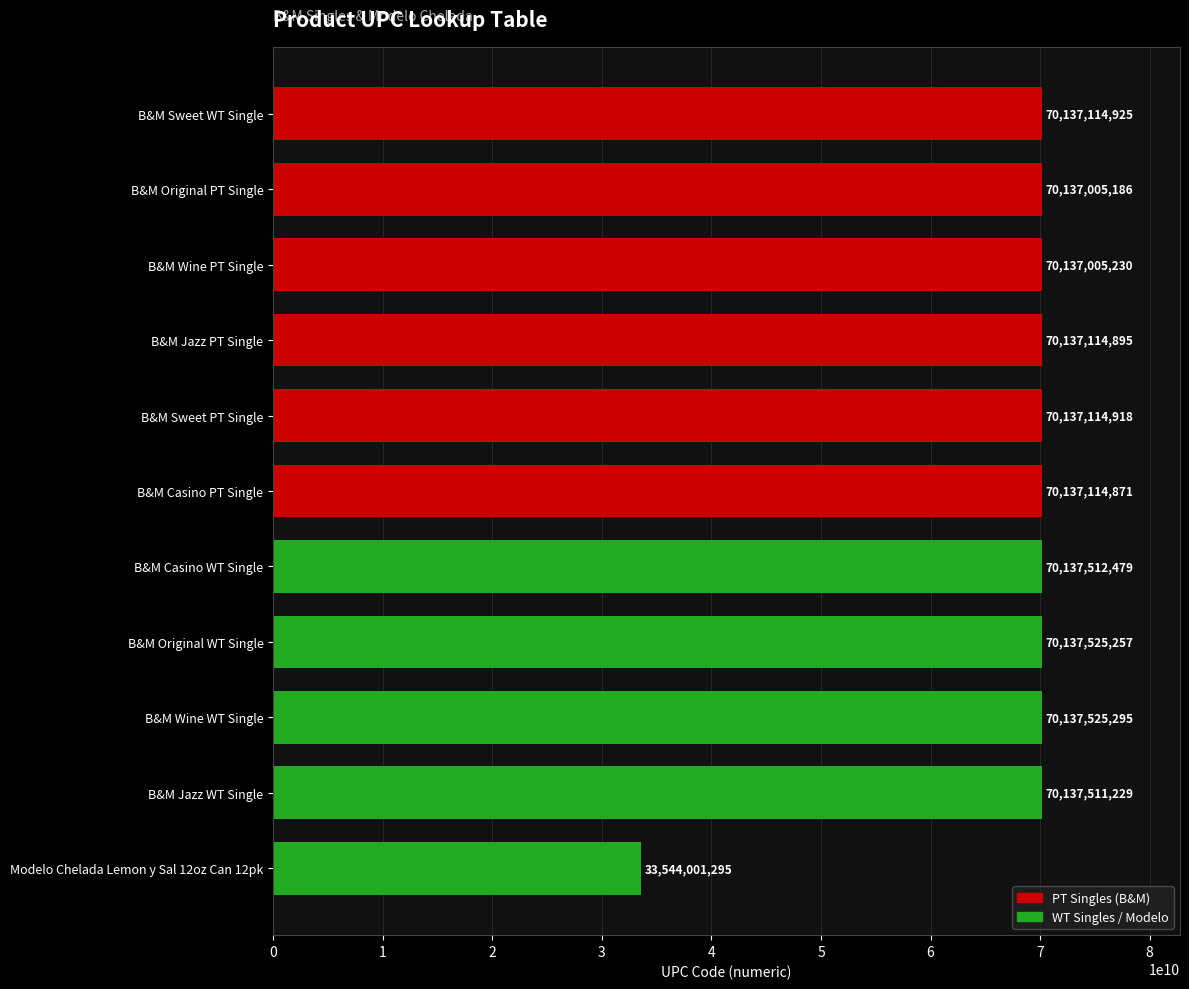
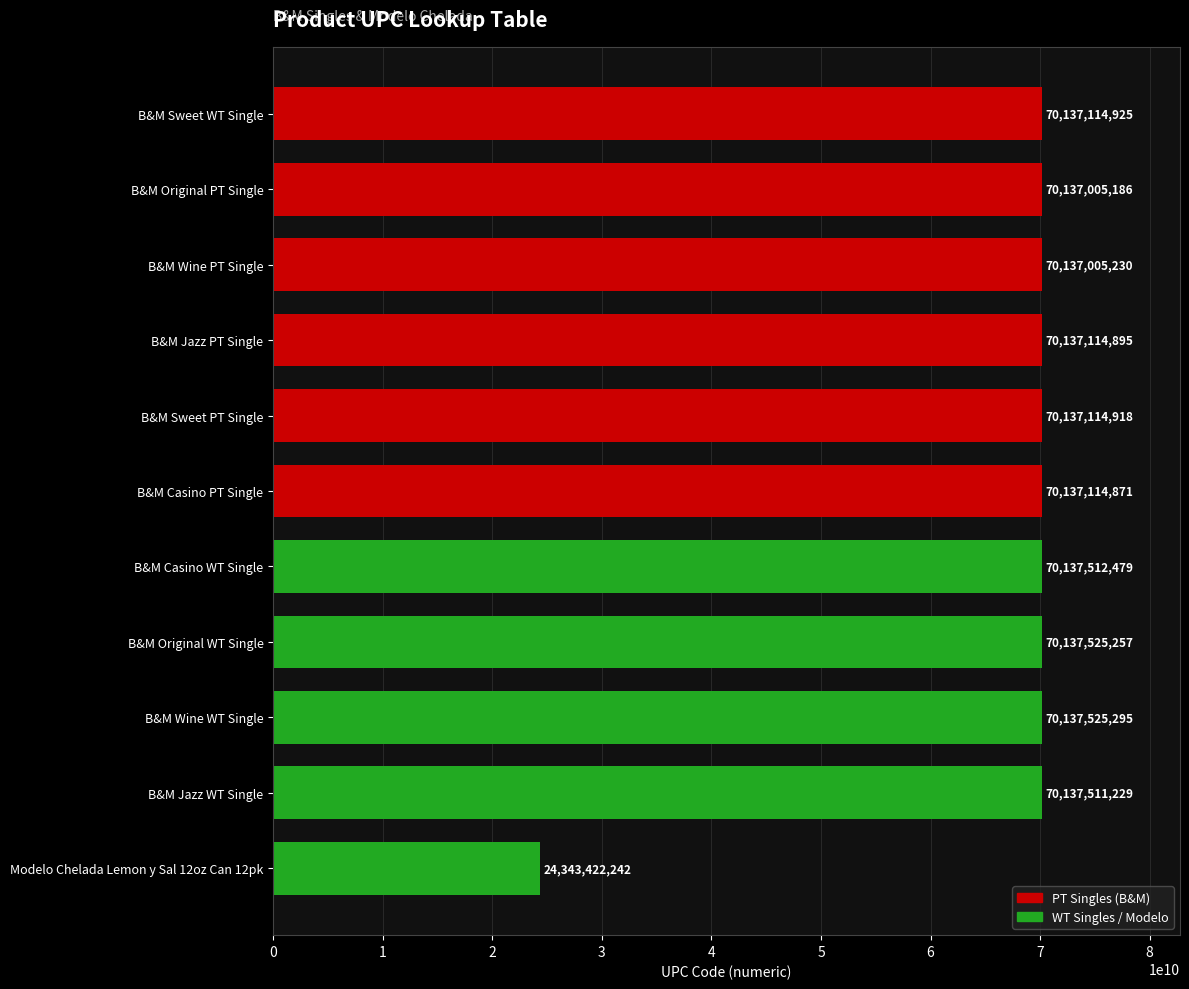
  {
    "B&M Sweet WT Single": "70,137,114,925",
    "B&M Original PT Single": "70,137,005,186",
    "B&M Wine PT Single": "70,137,005,230",
    "B&M Jazz PT Single": "70,137,114,895",
    "B&M Sweet PT Single": "70,137,114,918",
    "B&M Casino PT Single": "70,137,114,871",
    "B&M Casino WT Single": "70,137,512,479",
    "B&M Original WT Single": "70,137,525,257",
    "B&M Wine WT Single": "70,137,525,295",
    "B&M Jazz WT Single": "70,137,511,229",
-   "Modelo Chelada Lemon y Sal 12oz Can 12pk": "33,544,001,295"
+   "Modelo Chelada Lemon y Sal 12oz Can 12pk": "24,343,422,242"
  }
